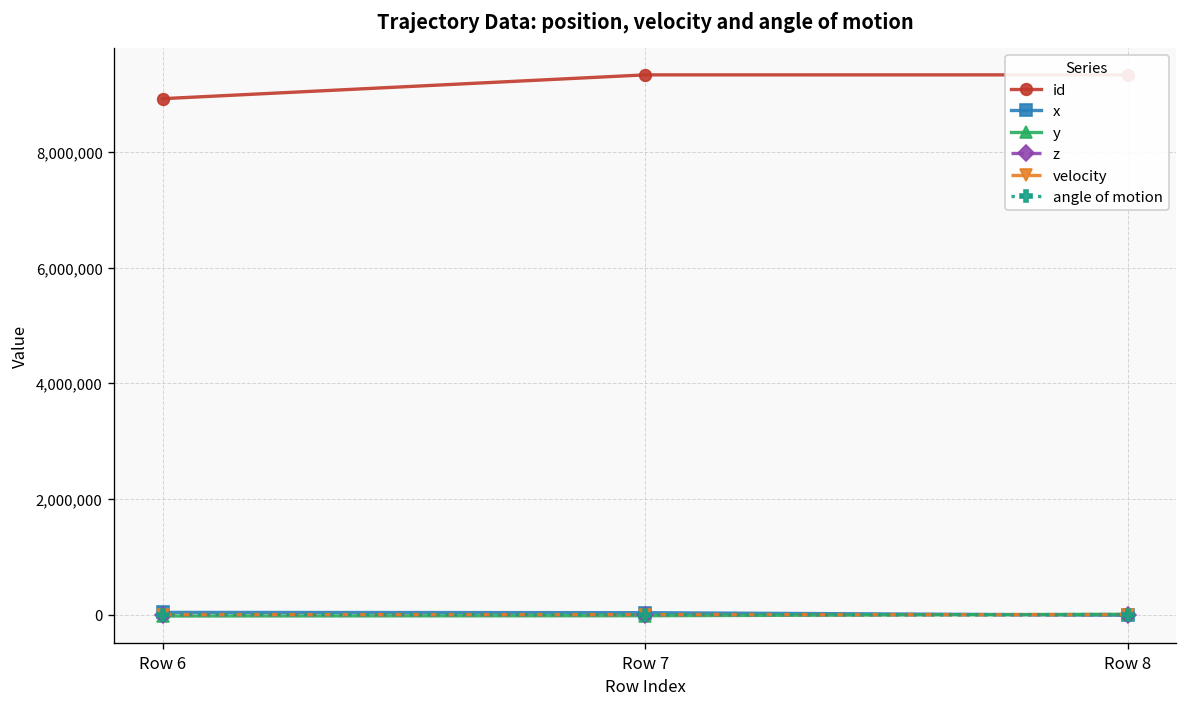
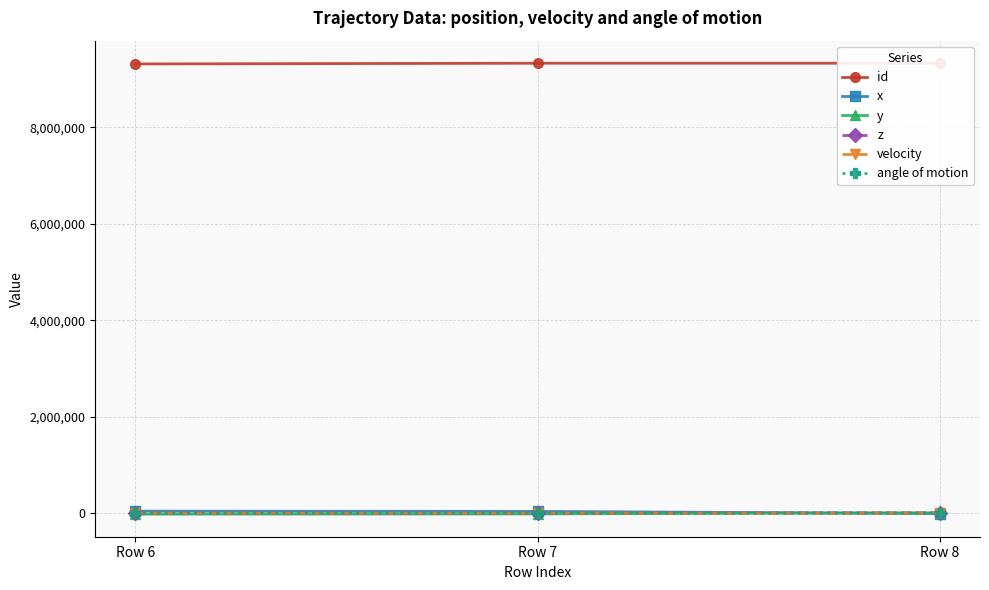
  {
    "id": {
-     "Row 6": "8,900,000",
+     "Row 6": "9,300,000",
      "Row 7": "9,300,000"
    }
  }
